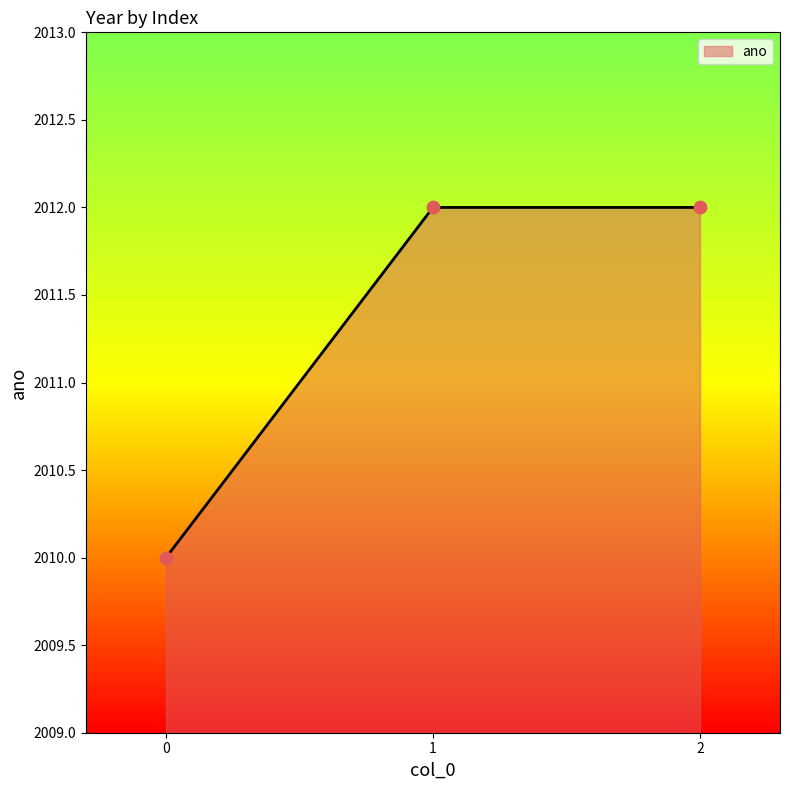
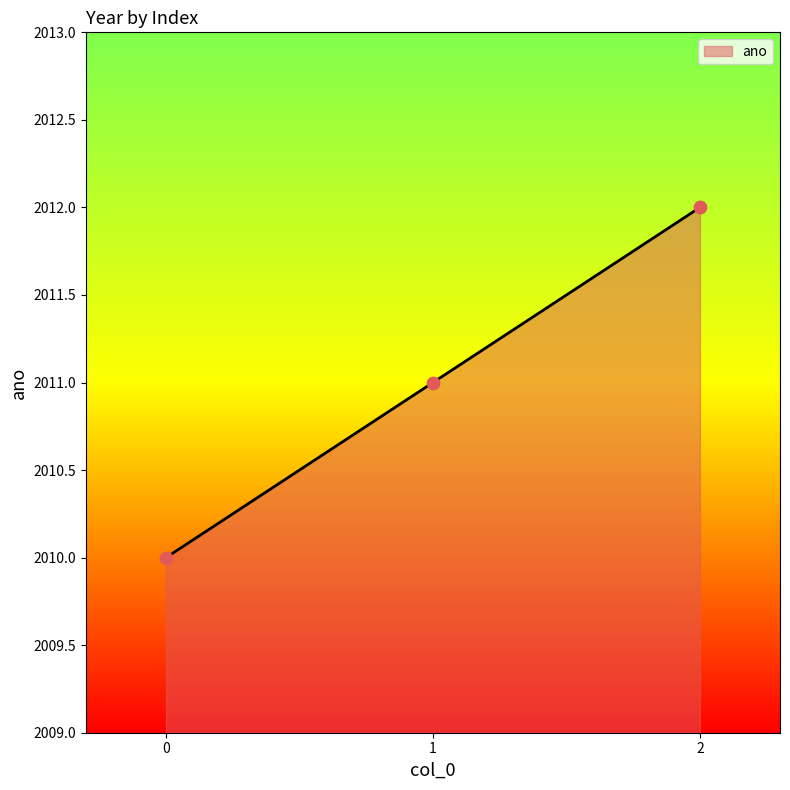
  {
    "0": 2010,
-   "1": 2012,
+   "1": 2011,
    "2": 2012
  }
